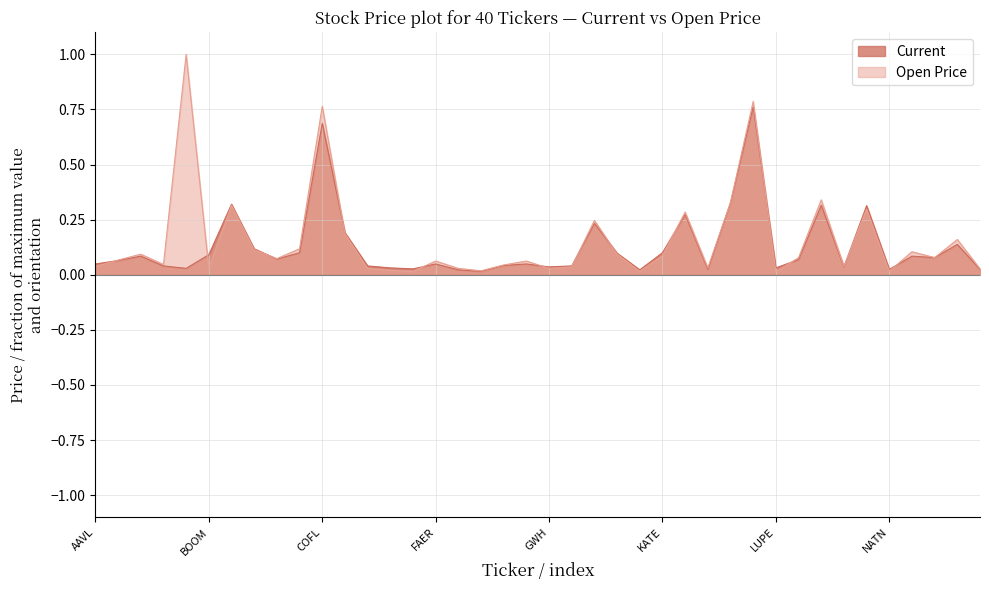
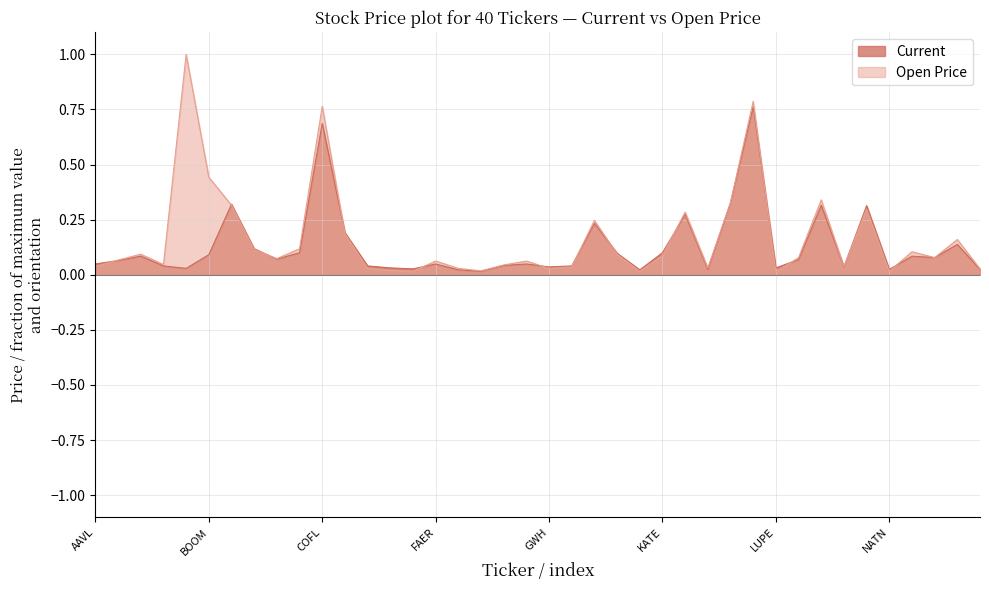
  {
    "Current": {
      "BOOM": 0.09,
      "COFL": 0.69,
      "FAER": 0.05,
      "KATE": 0.10,
      "LUPE": 0.03
    },
    "Open Price": {
-     "BOOM": 0.03,
+     "BOOM": 0.44,
      "COFL": 0.76,
      "FAER": 0.06,
      "KATE": 0.09,
      "LUPE": 0.01
    }
  }
